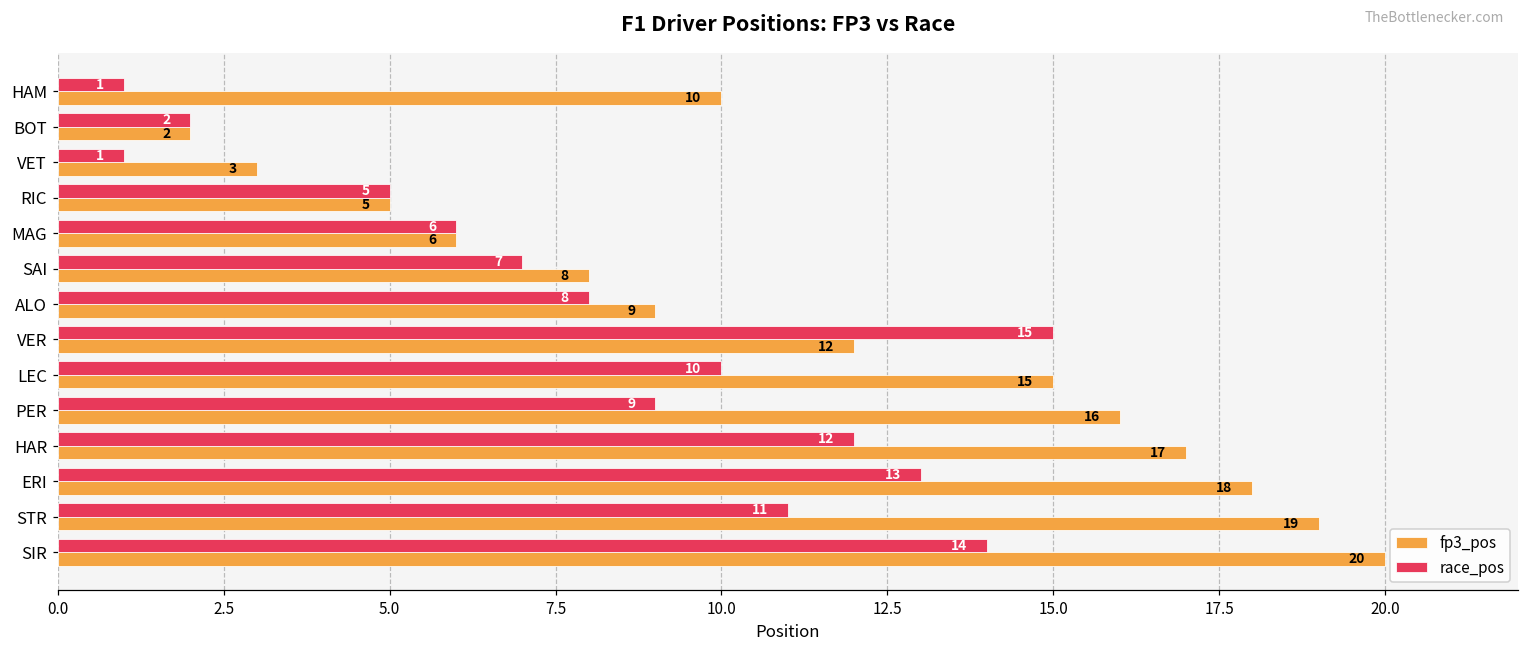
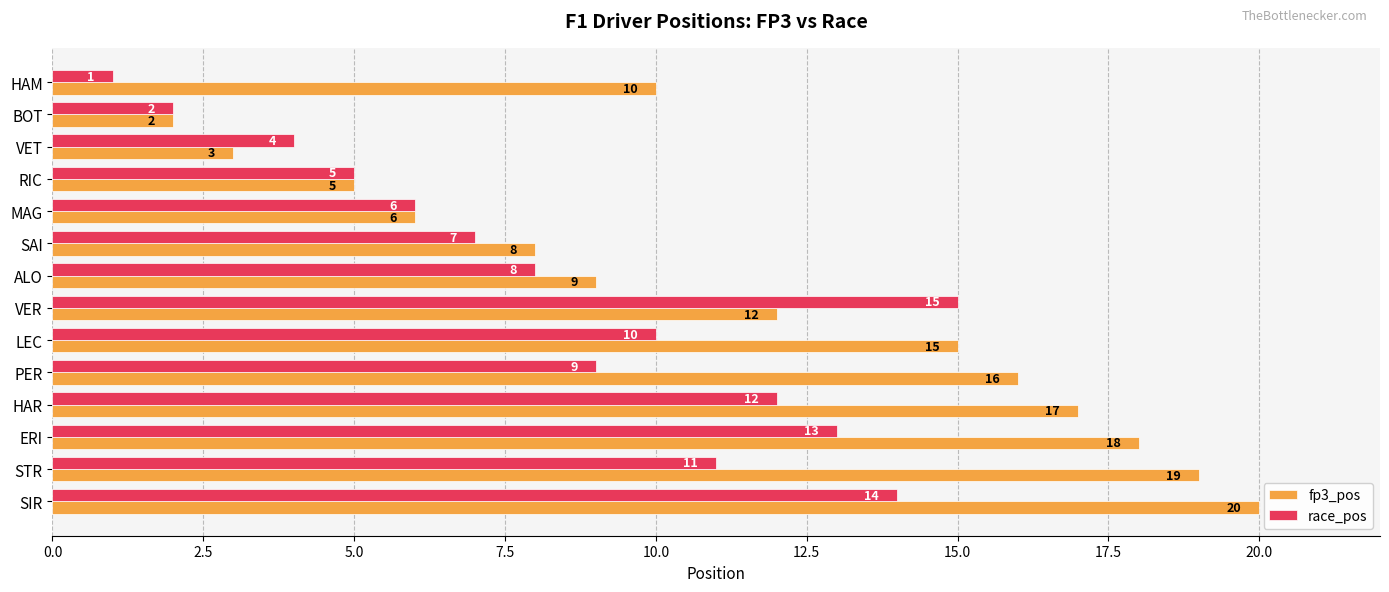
  {
    "fp3_pos": {
      "HAM": 10,
      "BOT": 2,
      "VET": 3,
      "RIC": 5,
      "MAG": 6,
      "SAI": 8,
      "ALO": 9,
      "VER": 12,
      "LEC": 15,
      "PER": 16,
      "HAR": 17,
      "ERI": 18,
      "STR": 19,
      "SIR": 20
    },
    "race_pos": {
      "HAM": 1,
      "BOT": 2,
-     "VET": 1,
+     "VET": 4,
      "RIC": 5,
      "MAG": 6,
      "SAI": 7,
      "ALO": 8,
      "VER": 15,
      "LEC": 10,
      "PER": 9,
      "HAR": 12,
      "ERI": 13,
      "STR": 11,
      "SIR": 14
    }
  }
